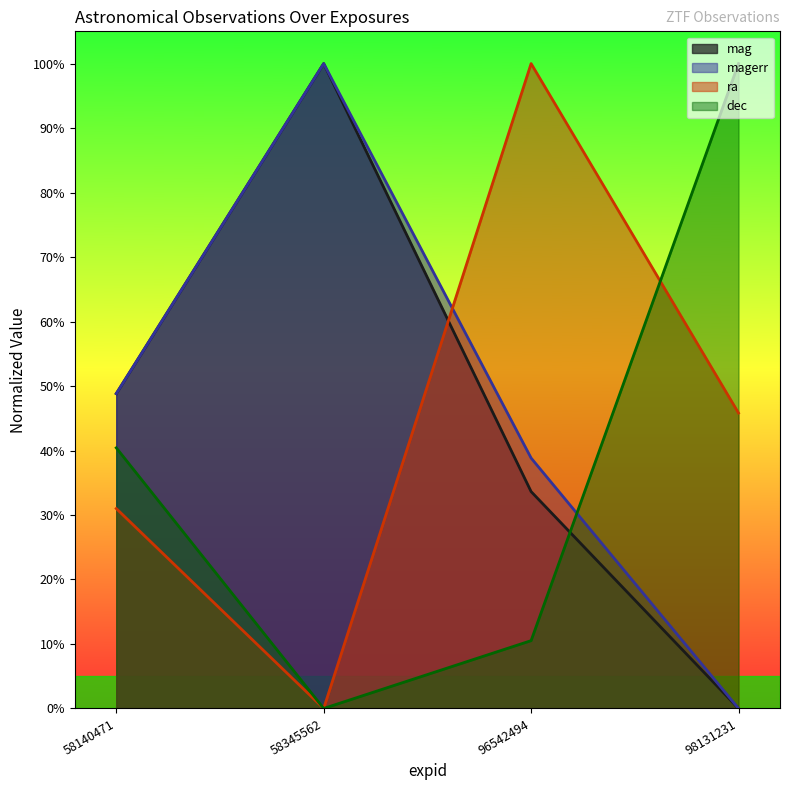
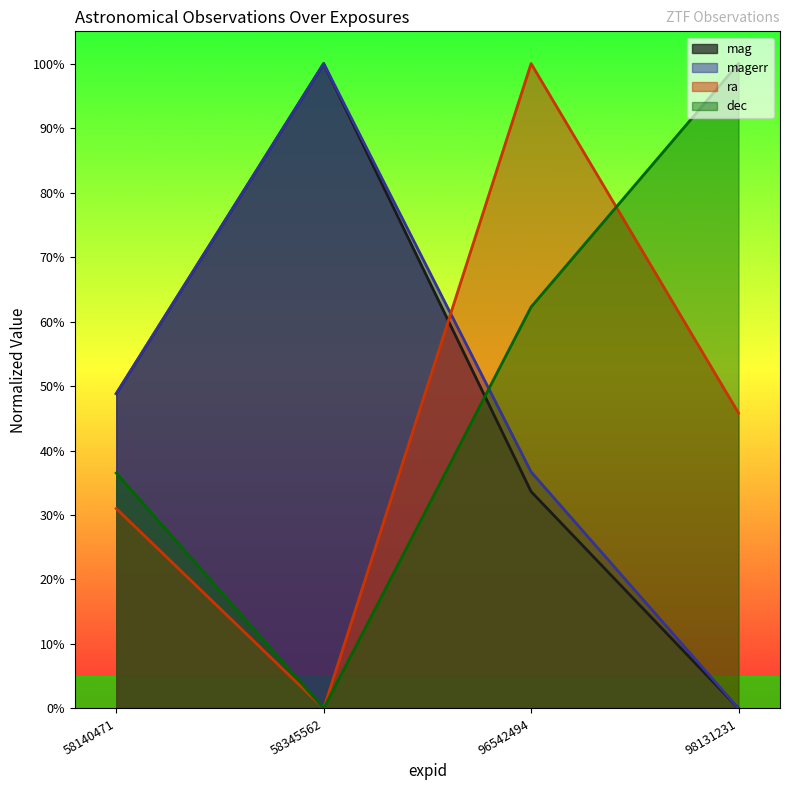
  {
    "mag": {
      "96542494": "34%"
    },
    "magerr": {
-     "96542494": "39%"
+     "96542494": "37%"
    },
    "ra": {
      "58140471": "31%",
      "96542494": "100%",
      "98131231": "46%"
    },
    "dec": {
-     "58140471": "40%",
-     "96542494": "11%"
+     "58140471": "37%",
+     "96542494": "62%"
    }
  }
